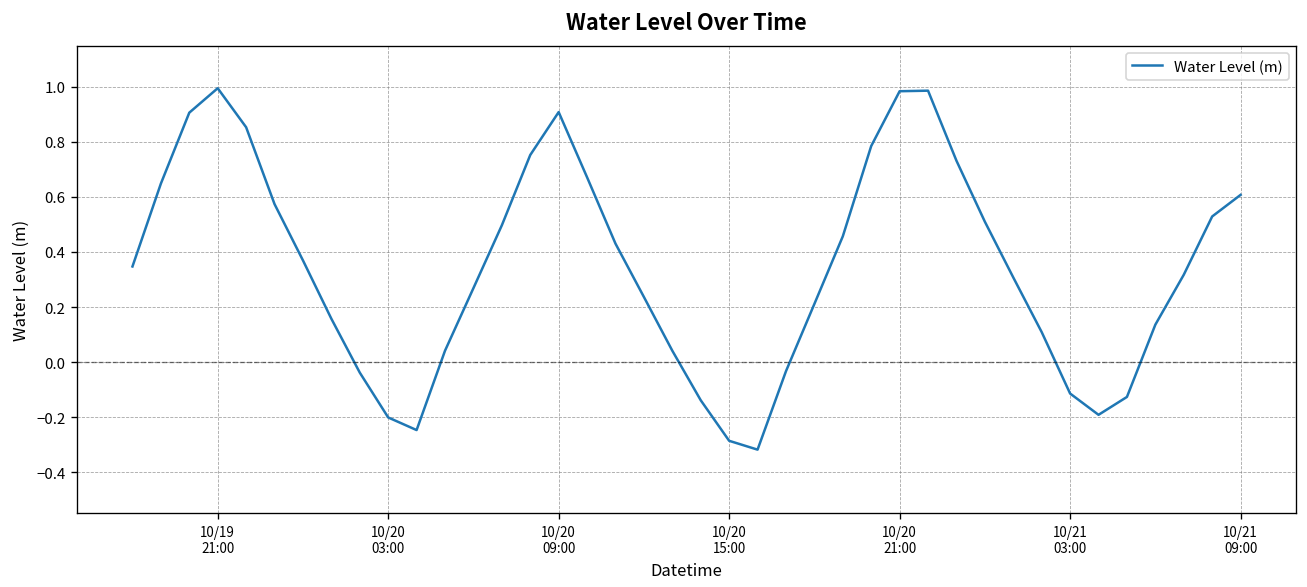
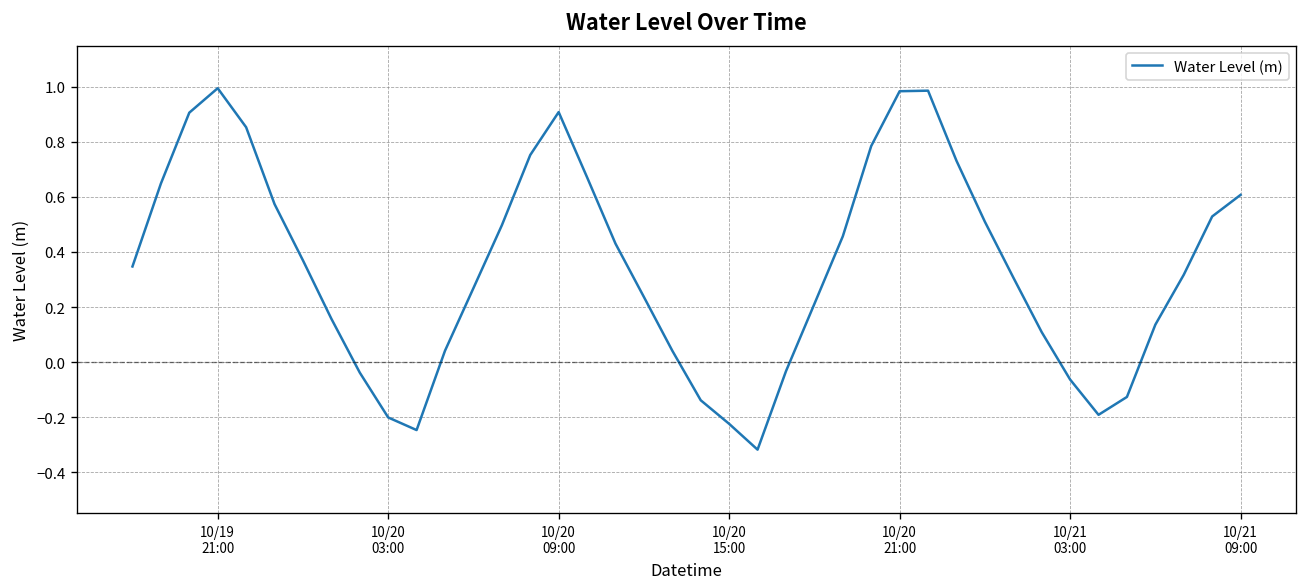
  {
    "10/19 21:00": 1.00,
    "10/20 03:00": -0.20,
    "10/20 09:00": 0.91,
-   "10/20 15:00": -0.29,
+   "10/20 15:00": -0.22,
    "10/20 21:00": 0.98,
-   "10/21 03:00": -0.11,
+   "10/21 03:00": -0.06,
    "10/21 09:00": 0.61
  }
